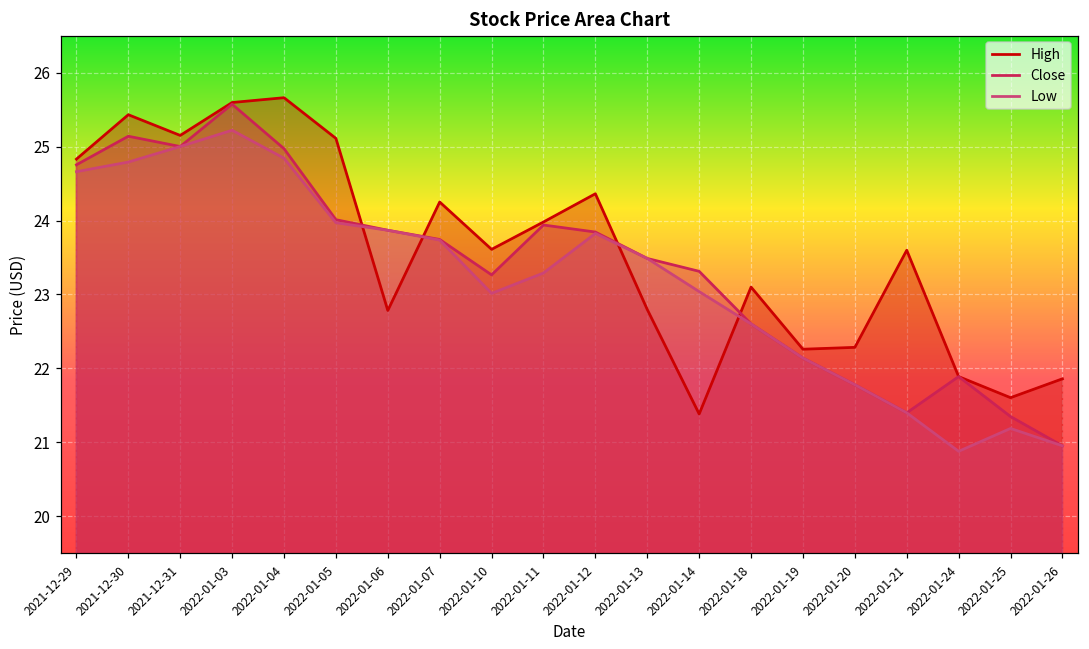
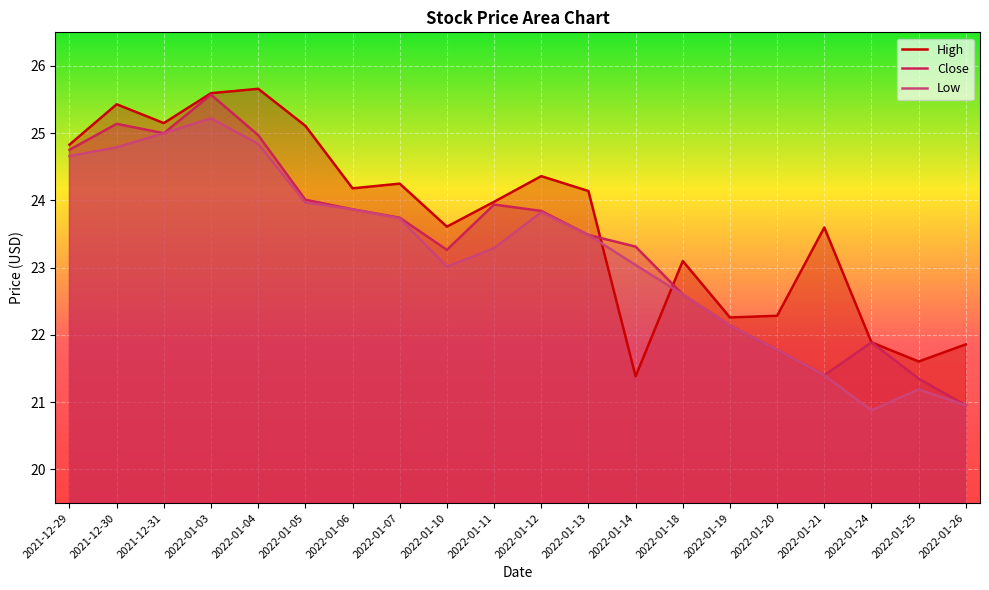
  {
    "High": {
      "2021-12-29": 24.8,
      "2021-12-30": 25.4,
      "2021-12-31": 25.1,
      "2022-01-04": 25.7,
      "2022-01-05": 25.1,
-     "2022-01-06": 22.8,
+     "2022-01-06": 24.2,
      "2022-01-07": 24.3,
      "2022-01-10": 23.6,
      "2022-01-11": 24.0,
      "2022-01-12": 24.4,
-     "2022-01-13": 22.8,
+     "2022-01-13": 24.1,
      "2022-01-14": 21.4,
      "2022-01-18": 23.1,
      "2022-01-19": 22.3,
      "2022-01-20": 22.3,
      "2022-01-21": 23.6,
      "2022-01-25": 21.6,
      "2022-01-26": 21.9
    }
  }
